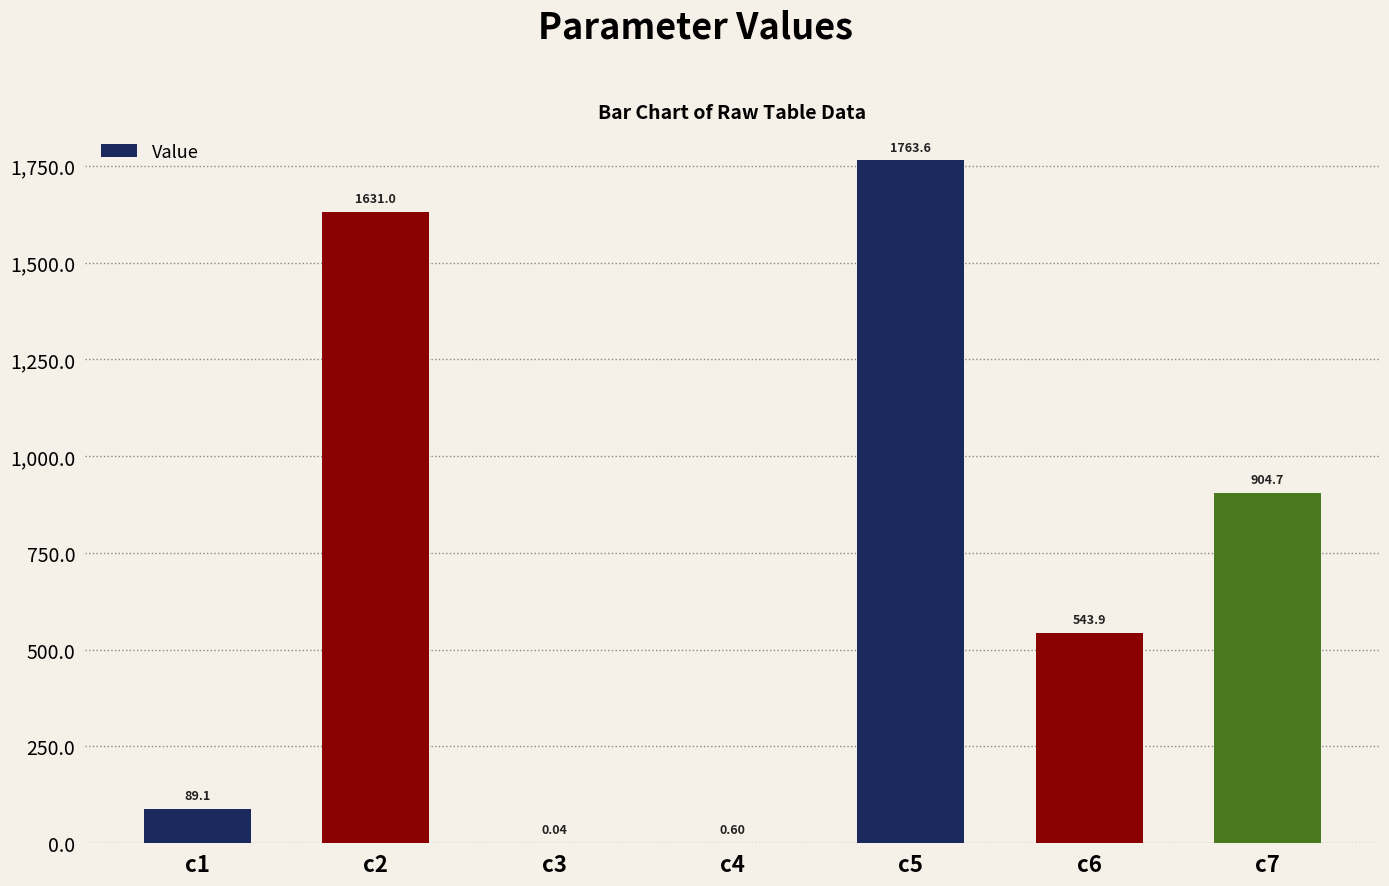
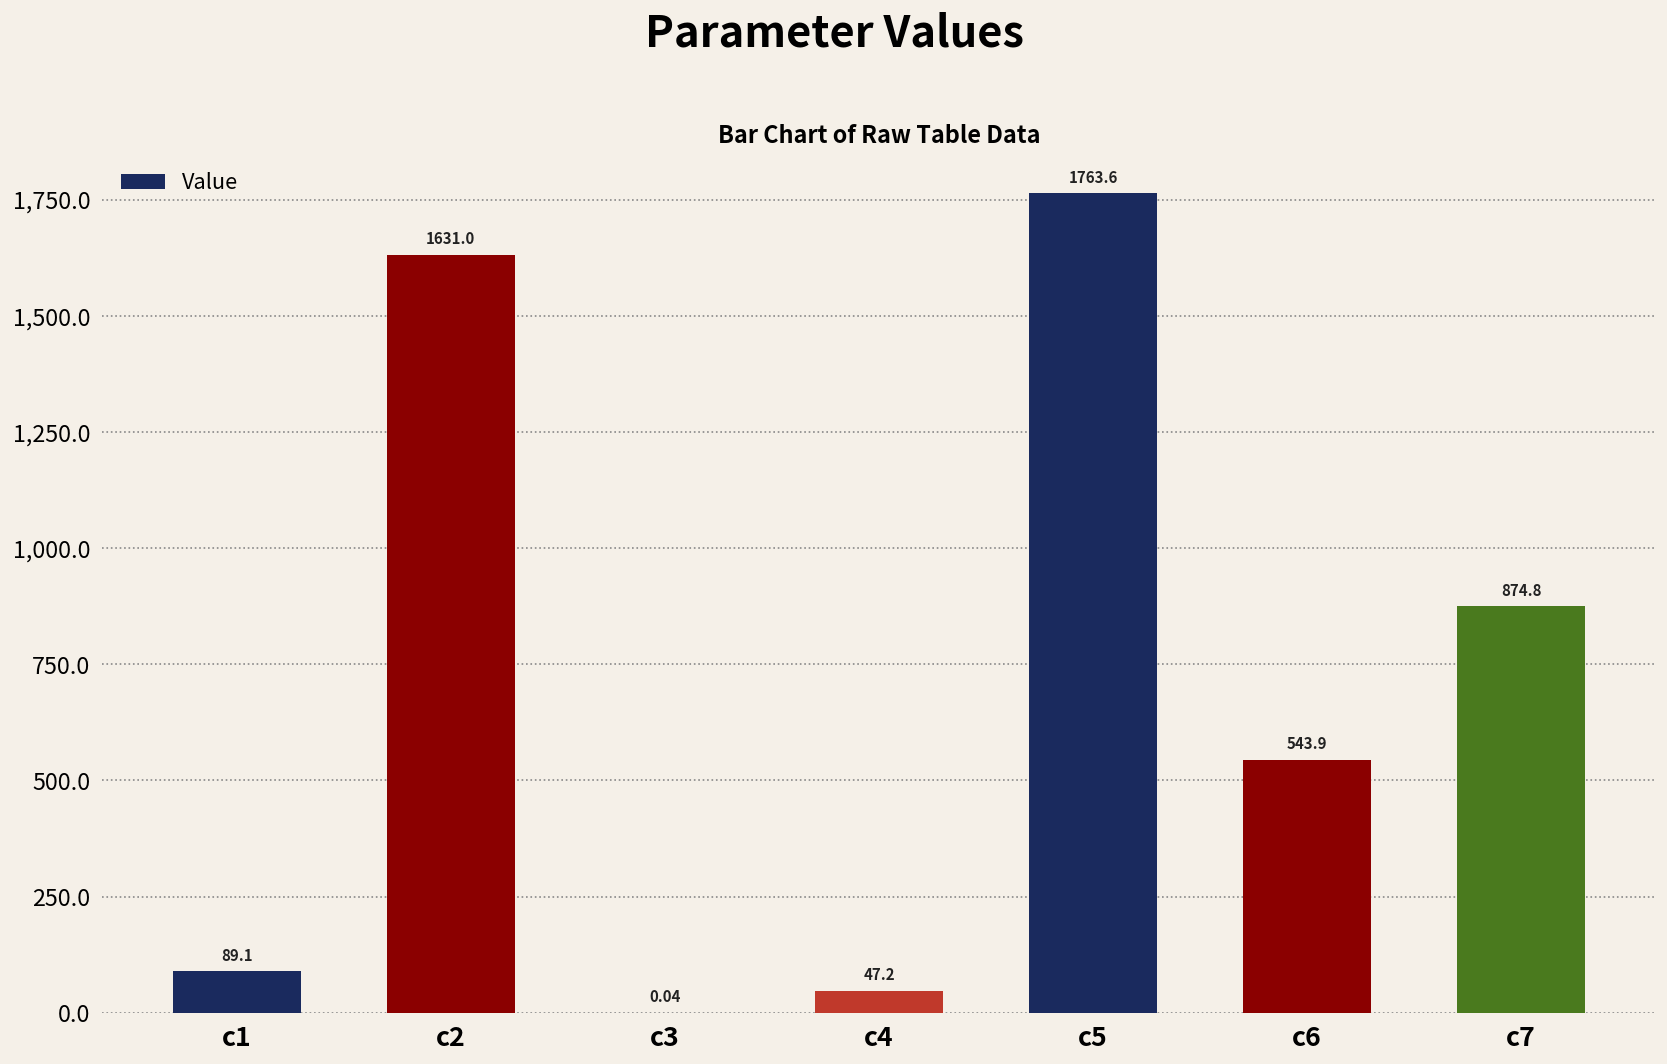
  {
    "c1": 89.1,
    "c2": 1631.0,
    "c3": 0.04,
-   "c4": 0.60,
+   "c4": 47.2,
    "c5": 1763.6,
    "c6": 543.9,
-   "c7": 904.7
+   "c7": 874.8
  }
